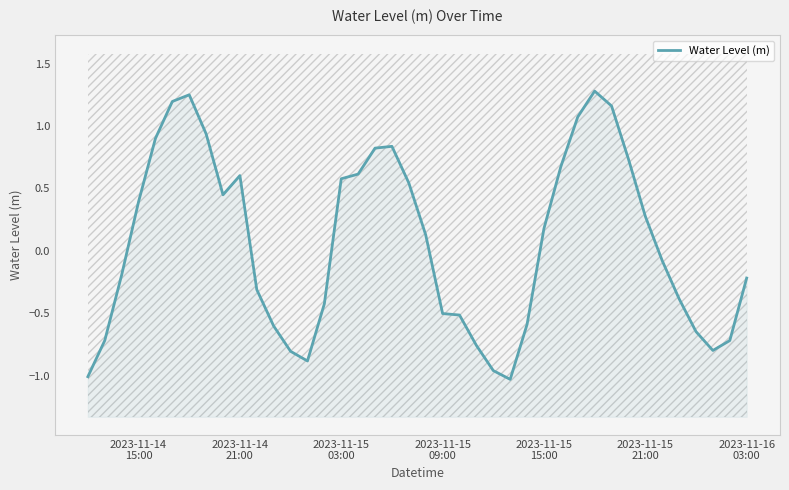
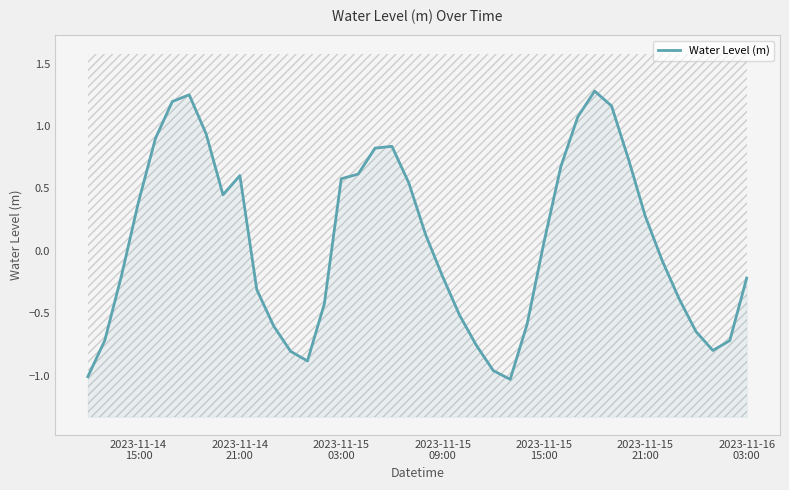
  {
    "Water Level (m)": {
      "2023-11-14 15:00": 0.39,
      "2023-11-14 21:00": 0.60,
      "2023-11-15 03:00": 0.58,
-     "2023-11-15 09:00": -0.50,
-     "2023-11-15 15:00": 0.18,
+     "2023-11-15 09:00": -0.20,
+     "2023-11-15 15:00": 0.07,
      "2023-11-15 21:00": 0.28,
      "2023-11-16 03:00": -0.22
    }
  }
